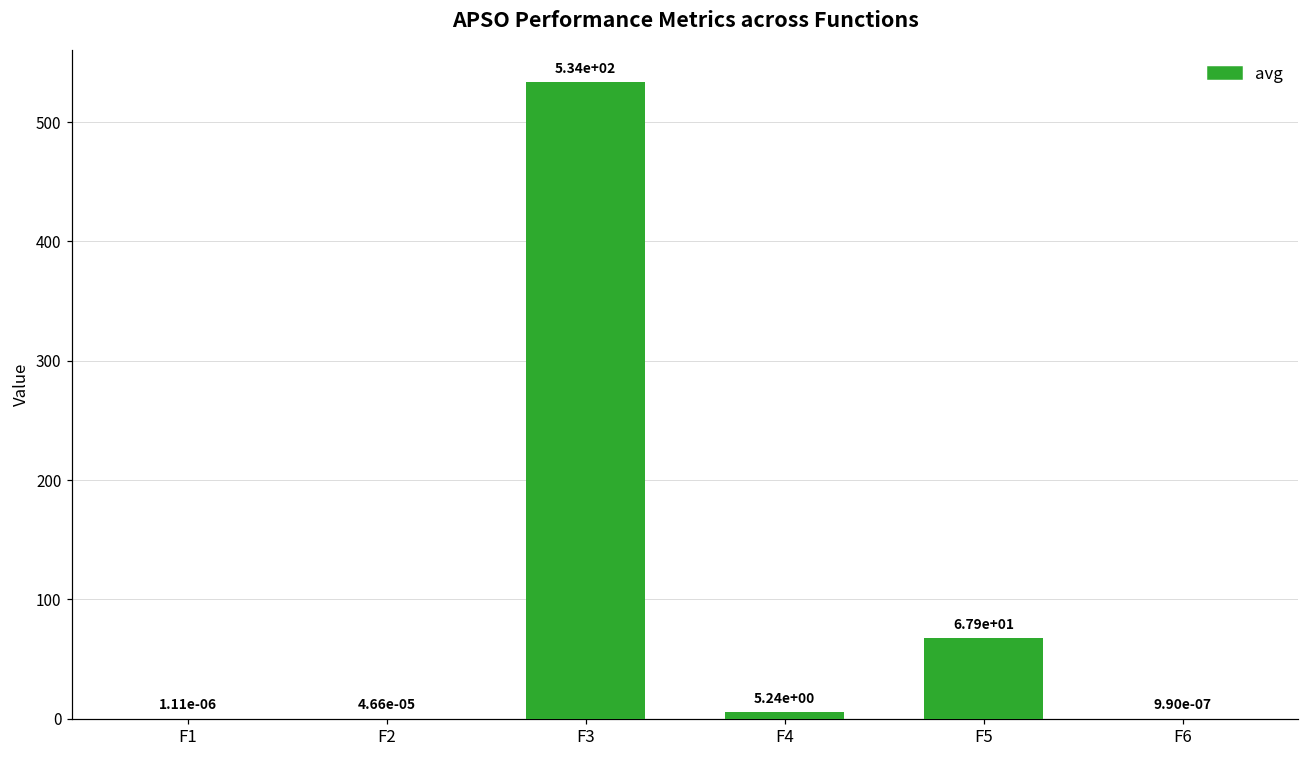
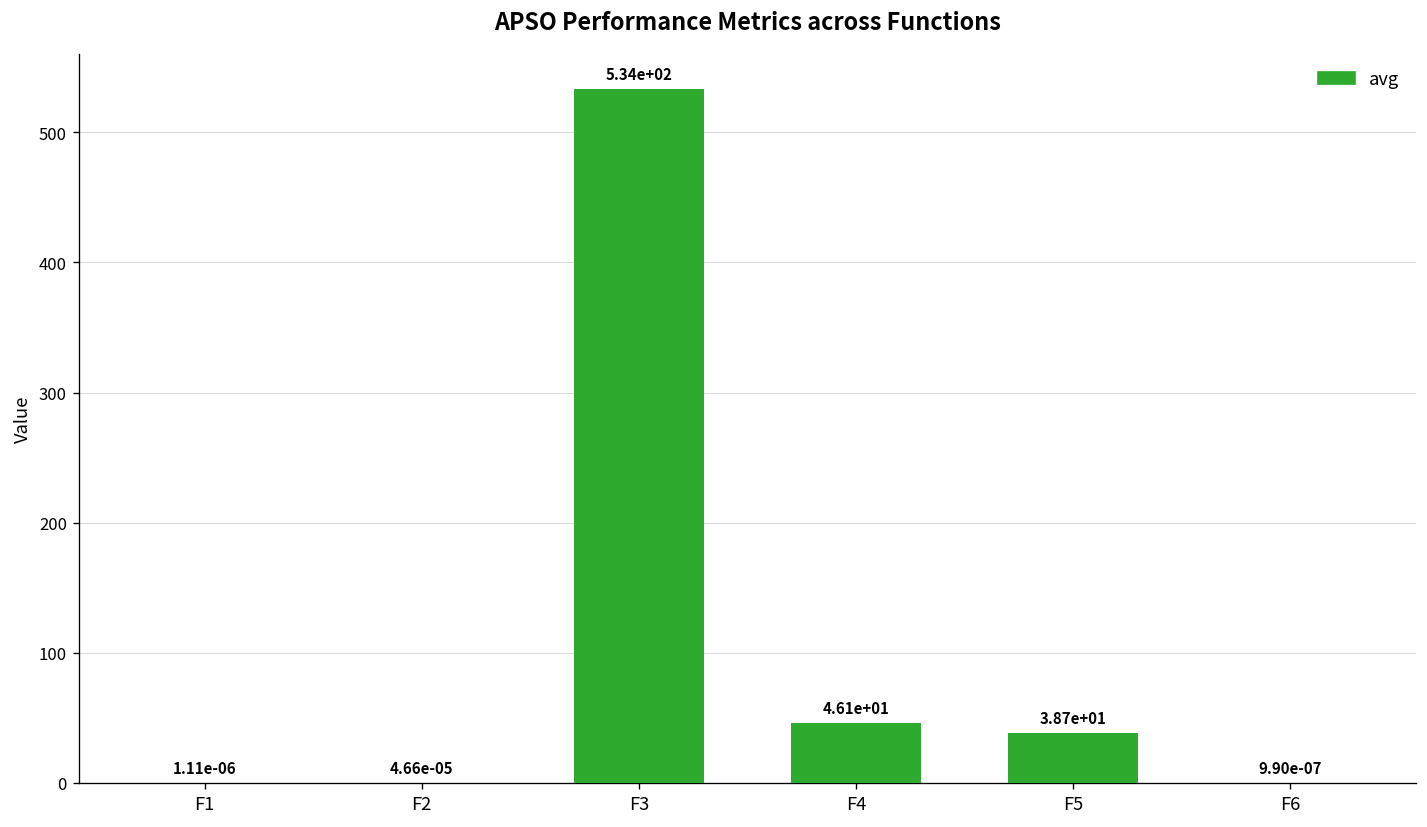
  {
    "F1": "1.11e-06",
    "F2": "4.66e-05",
    "F3": "5.34e+02",
-   "F4": "5.24e+00",
-   "F5": "6.79e+01",
+   "F4": "4.61e+01",
+   "F5": "3.87e+01",
    "F6": "9.90e-07"
  }
